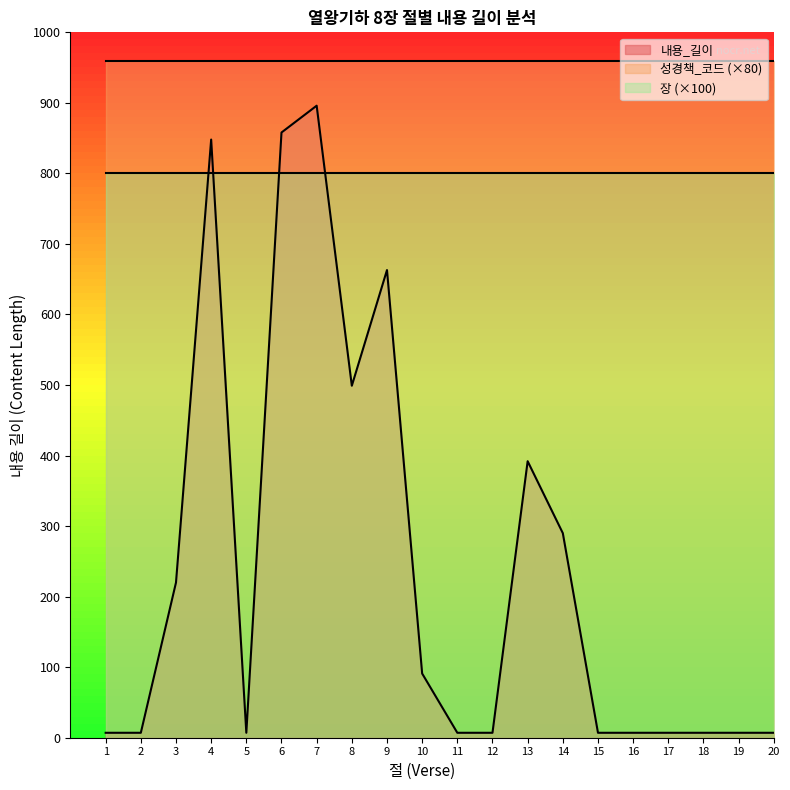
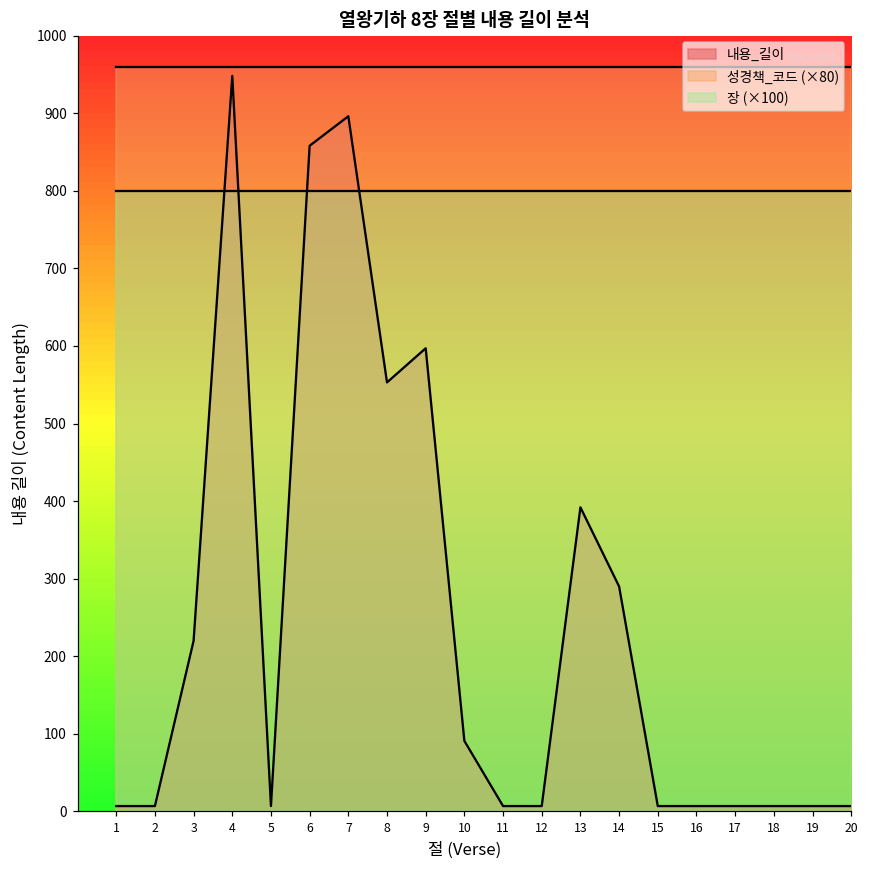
  {
    "내용_길이": {
      "1": 10,
      "2": 10,
      "3": 220,
-     "4": 850,
+     "4": 950,
      "5": 10,
      "6": 860,
      "7": 900,
-     "8": 500,
-     "9": 660,
+     "8": 550,
+     "9": 600,
      "10": 90,
      "11": 10,
      "12": 10,
      "13": 390,
      "14": 290,
      "15": 10,
      "16": 10,
      "17": 10,
      "18": 10,
      "19": 10,
      "20": 10
    },
    "성경책_코드 (×80)": {
      "1": 960,
      "2": 960,
      "3": 960,
      "4": 960,
      "5": 960,
      "6": 960,
      "7": 960,
      "8": 960,
      "9": 960,
      "10": 960,
      "11": 960,
      "12": 960,
      "13": 960,
      "14": 960,
      "15": 960,
      "20": 960
    },
    "장 (×100)": {
      "1": 800,
      "2": 800,
      "3": 800,
      "4": 800,
      "5": 800,
      "6": 800,
      "7": 800,
      "8": 800,
      "9": 800,
      "10": 800,
      "11": 800,
      "12": 800,
      "13": 800,
      "14": 800,
      "15": 800,
      "16": 800,
      "17": 800,
      "18": 800,
      "19": 800,
      "20": 800
    }
  }
